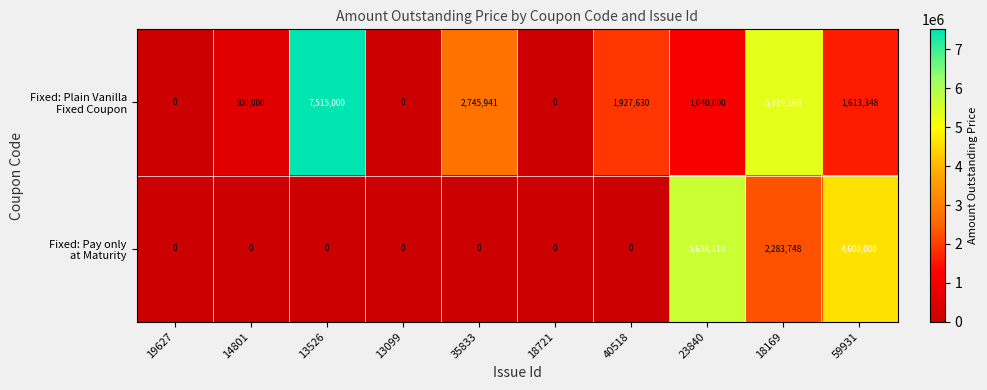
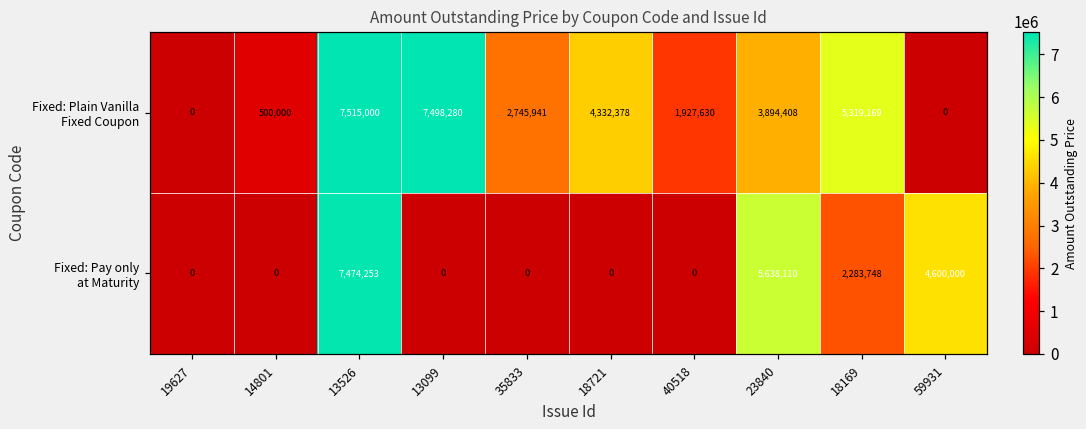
  {
    "Fixed: Plain Vanilla Fixed Coupon": {
      "19627": "0",
      "14801": "500,000",
      "13526": "7,515,000",
-     "13099": "0",
+     "13099": "7,498,280",
      "35833": "2,745,941",
-     "18721": "0",
+     "18721": "4,332,378",
      "40518": "1,927,630",
-     "23840": "1,040,000",
+     "23840": "3,894,408",
      "18169": "5,319,169",
-     "59931": "1,613,348"
+     "59931": "0"
    },
    "Fixed: Pay only at Maturity": {
      "19627": "0",
      "14801": "0",
-     "13526": "0",
+     "13526": "7,474,253",
      "13099": "0",
      "35833": "0",
      "18721": "0",
      "40518": "0",
      "23840": "5,638,110",
      "18169": "2,283,748",
      "59931": "4,600,000"
    }
  }
